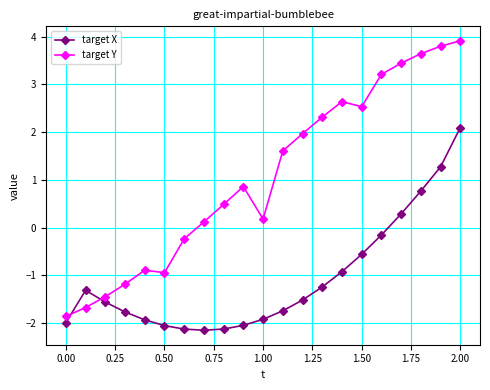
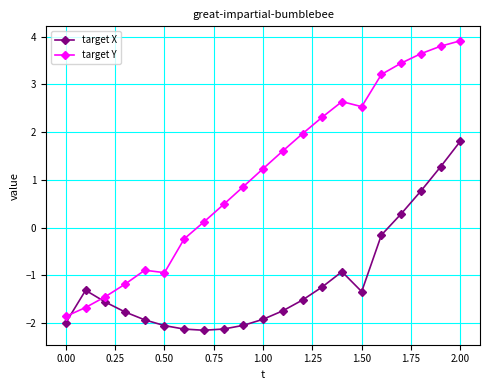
  {
    "target X": {
      "0.00": -2.0,
      "0.50": -2.1,
      "1.00": -1.9,
-     "1.50": -0.6,
-     "2.00": 2.1
+     "1.50": -1.3,
+     "2.00": 1.8
    },
    "target Y": {
      "0.00": -1.9,
      "0.50": -0.9,
-     "1.00": 0.2,
+     "1.00": 1.2,
      "1.50": 2.5,
      "2.00": 3.9
    }
  }
